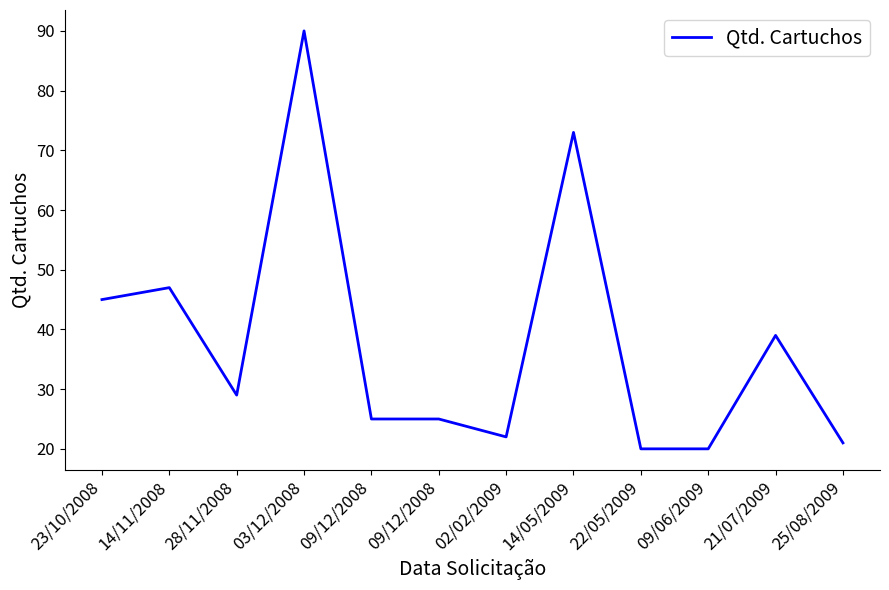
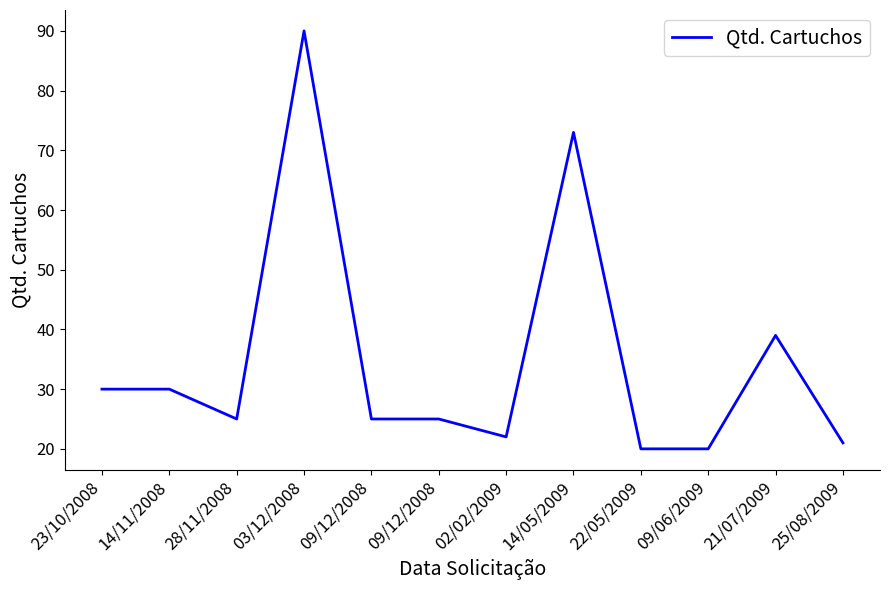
  {
-   "23/10/2008": 45,
-   "14/11/2008": 47,
-   "28/11/2008": 29,
+   "23/10/2008": 30,
+   "14/11/2008": 30,
+   "28/11/2008": 25,
    "03/12/2008": 90,
    "02/02/2009": 22,
    "14/05/2009": 73,
    "22/05/2009": 20,
    "09/06/2009": 20,
    "21/07/2009": 39,
    "25/08/2009": 21
  }
